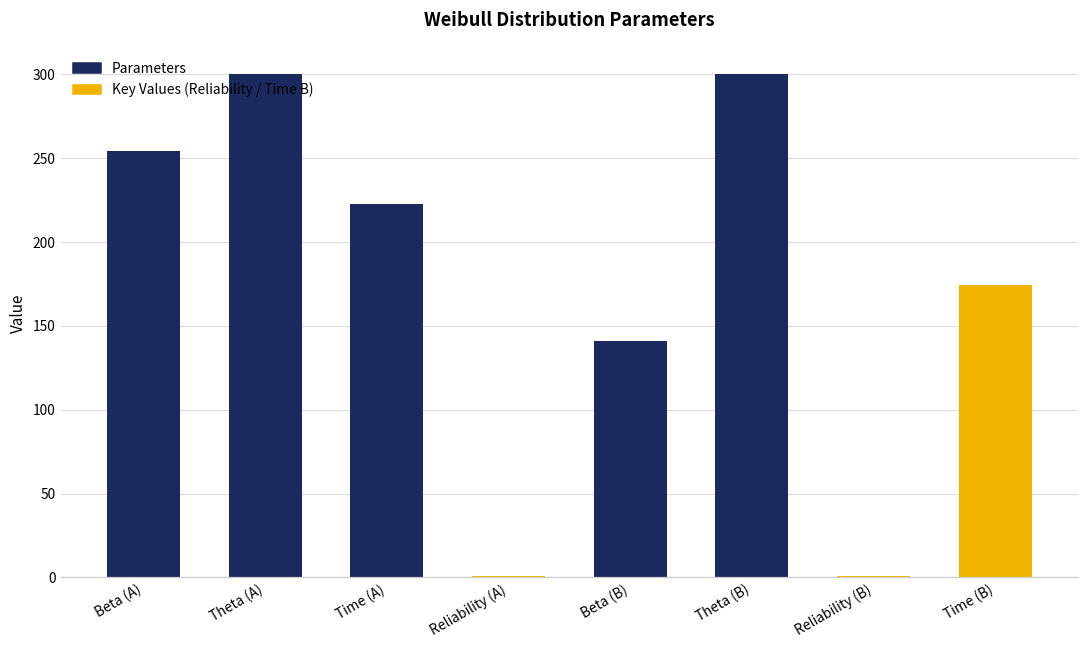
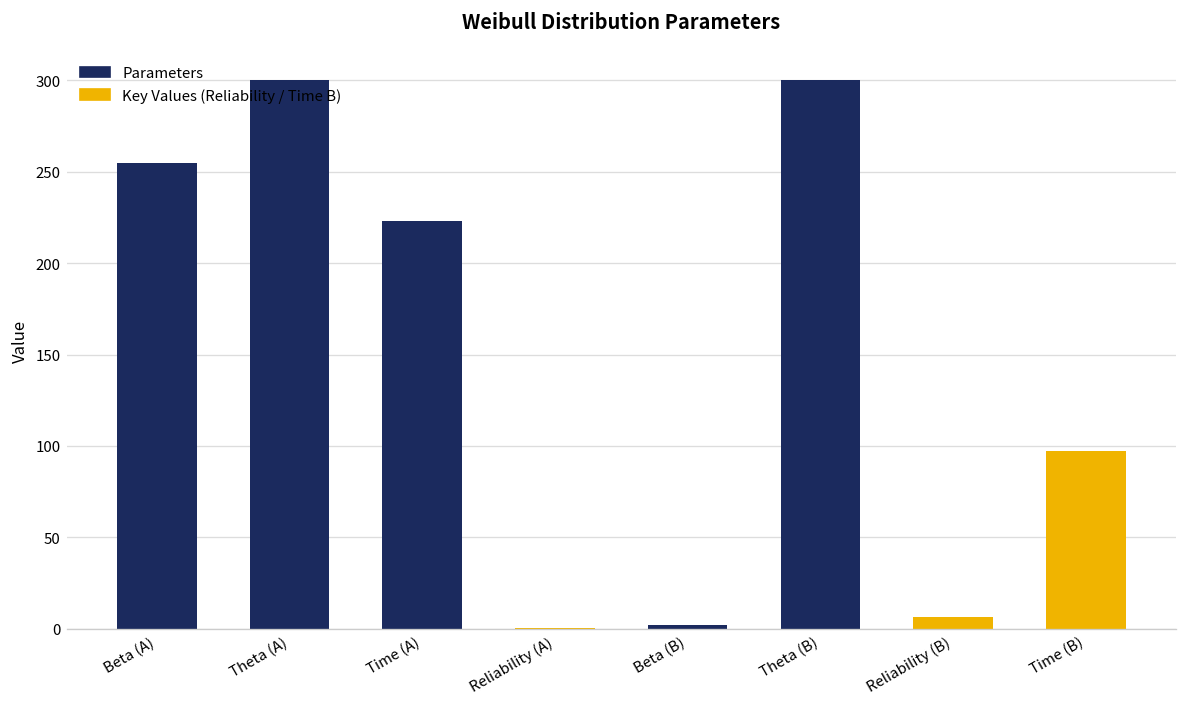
  {
    "Beta (A)": 255,
    "Theta (A)": 300,
    "Time (A)": 223,
-   "Beta (B)": 141,
+   "Beta (B)": 2,
    "Theta (B)": 300,
-   "Reliability (B)": 1,
-   "Time (B)": 174
+   "Reliability (B)": 6,
+   "Time (B)": 97
  }
